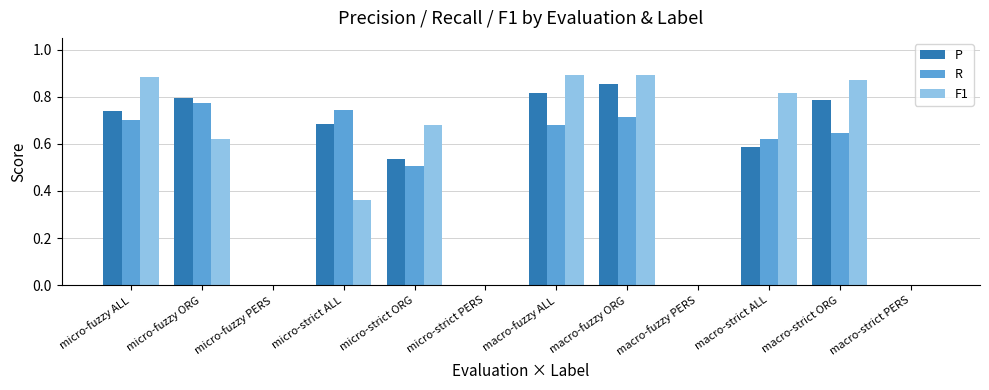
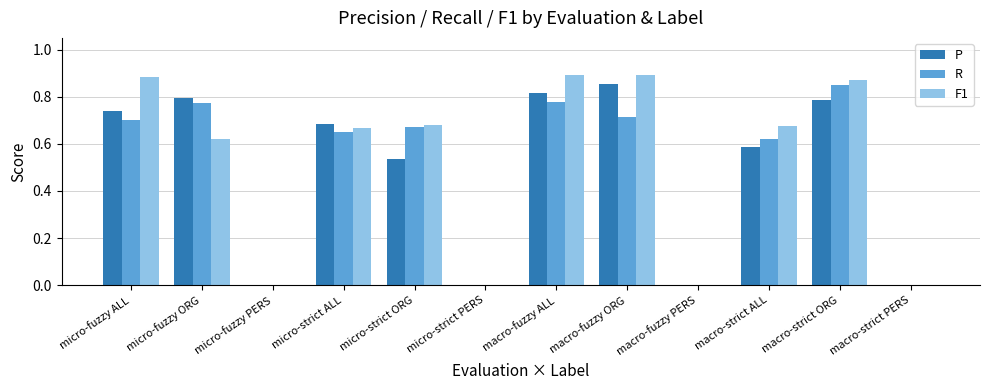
  {
    "P": {
      "micro-fuzzy ALL": 0.74,
      "micro-fuzzy ORG": 0.80,
      "micro-fuzzy PERS": 0.00,
      "micro-strict ALL": 0.69,
      "micro-strict ORG": 0.54,
      "micro-strict PERS": 0.00,
      "macro-fuzzy ALL": 0.82,
      "macro-fuzzy ORG": 0.86,
      "macro-fuzzy PERS": 0.00,
      "macro-strict ALL": 0.59,
      "macro-strict ORG": 0.79,
      "macro-strict PERS": 0.00
    },
    "R": {
      "micro-fuzzy ALL": 0.70,
      "micro-fuzzy ORG": 0.77,
      "micro-fuzzy PERS": 0.00,
-     "micro-strict ALL": 0.75,
-     "micro-strict ORG": 0.51,
+     "micro-strict ALL": 0.65,
+     "micro-strict ORG": 0.67,
      "micro-strict PERS": 0.00,
-     "macro-fuzzy ALL": 0.68,
+     "macro-fuzzy ALL": 0.78,
      "macro-fuzzy ORG": 0.71,
      "macro-fuzzy PERS": 0.00,
      "macro-strict ALL": 0.62,
-     "macro-strict ORG": 0.65,
+     "macro-strict ORG": 0.85,
      "macro-strict PERS": 0.00
    },
    "F1": {
      "micro-fuzzy ALL": 0.88,
      "micro-fuzzy ORG": 0.62,
      "micro-fuzzy PERS": 0.00,
-     "micro-strict ALL": 0.36,
+     "micro-strict ALL": 0.67,
      "micro-strict ORG": 0.68,
      "micro-strict PERS": 0.00,
      "macro-fuzzy ALL": 0.89,
      "macro-fuzzy ORG": 0.89,
      "macro-fuzzy PERS": 0.00,
-     "macro-strict ALL": 0.81,
+     "macro-strict ALL": 0.68,
      "macro-strict ORG": 0.87,
      "macro-strict PERS": 0.00
    }
  }
